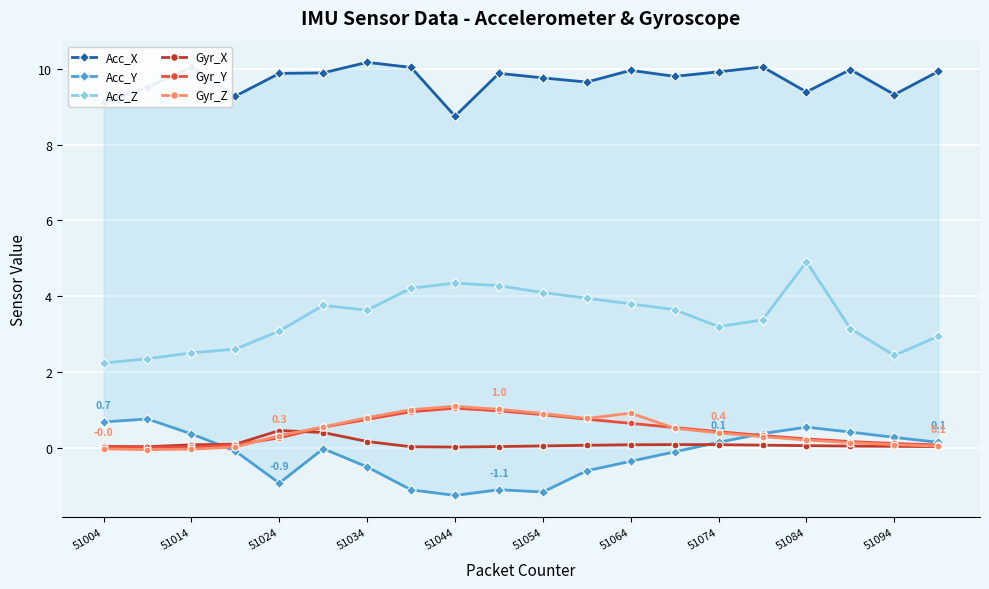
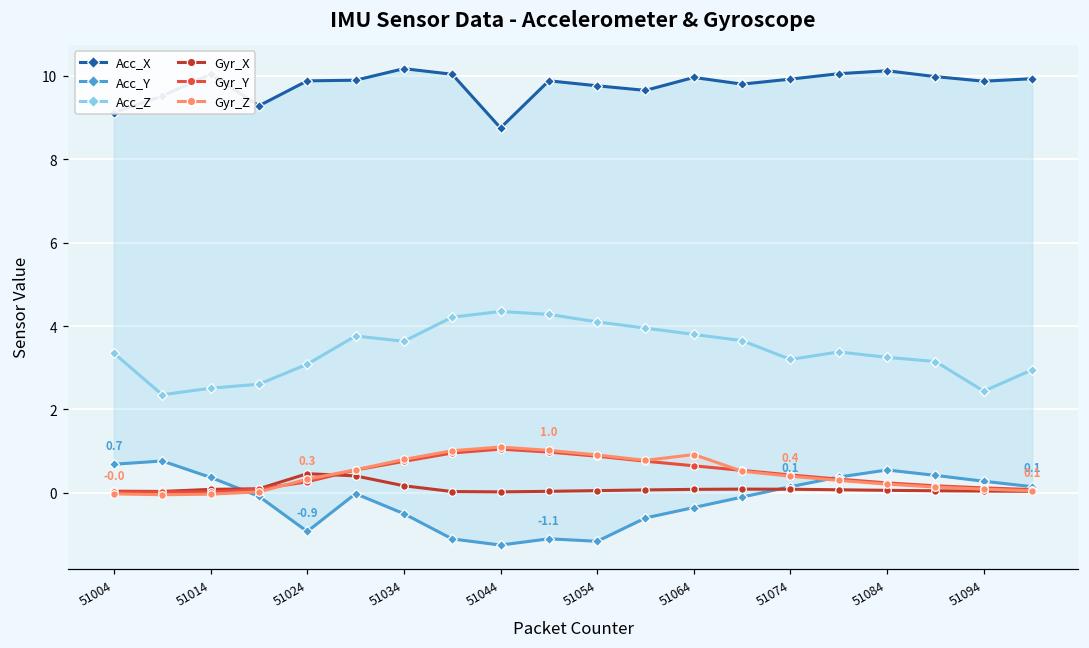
  {
    "Acc_X": {
      "51024": 9.9,
      "51034": 10.2,
      "51044": 8.8,
      "51054": 9.8,
      "51064": 10.0,
      "51074": 9.9,
-     "51084": 9.4,
-     "51094": 9.3
+     "51084": 10.1,
+     "51094": 9.9
    },
    "Acc_Y": {
      "51004": 0.7,
      "51024": -0.9
    },
    "Acc_Z": {
-     "51004": 2.2,
+     "51004": 3.4,
      "51014": 2.5,
      "51024": 3.1,
      "51034": 3.6,
      "51044": 4.4,
      "51054": 4.1,
      "51064": 3.8,
      "51074": 3.2,
-     "51084": 4.9,
+     "51084": 3.3,
      "51094": 2.4
    }
  }
